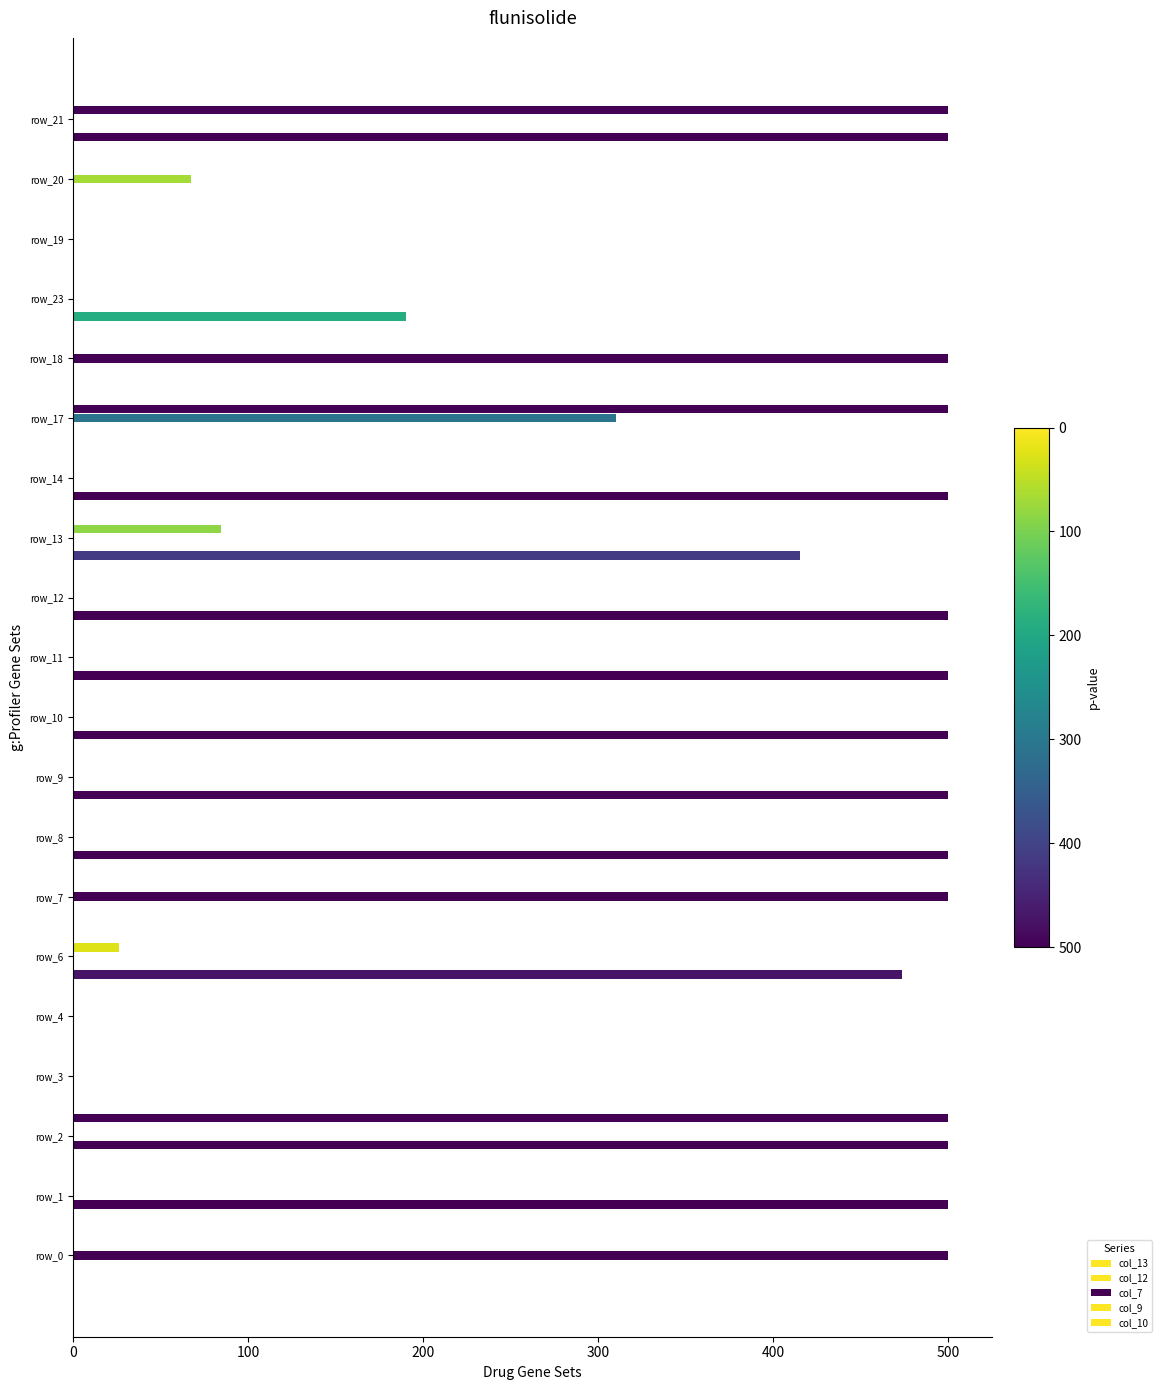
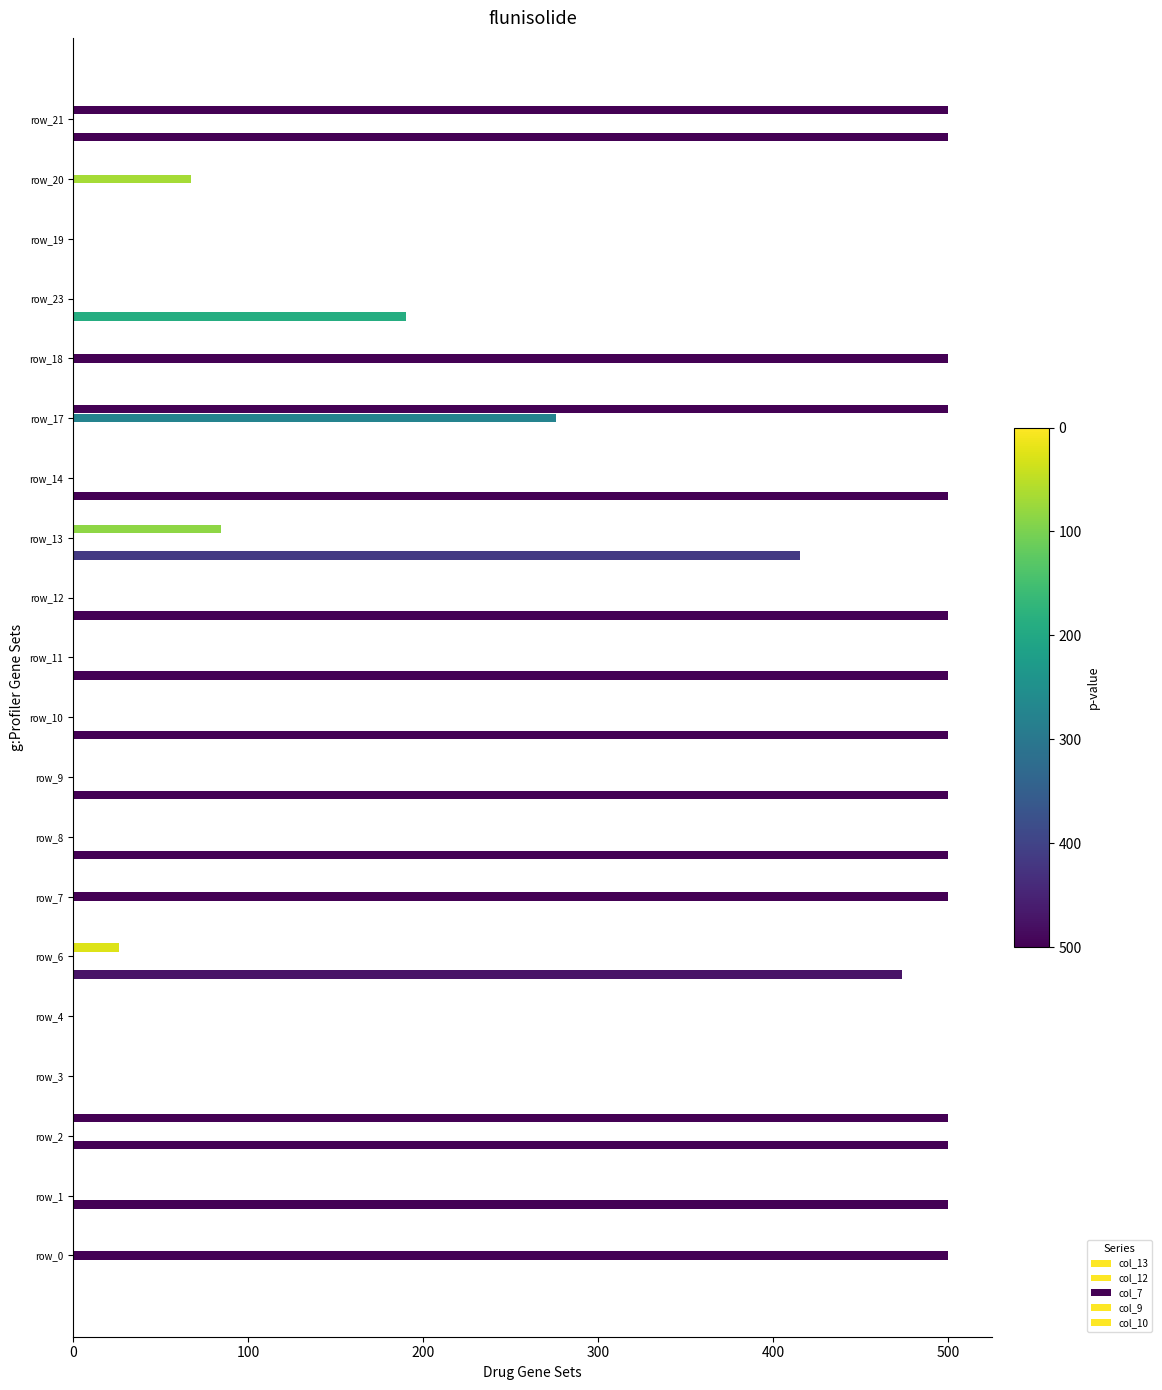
  {
    "col_7": {
      "row_21": 0,
      "row_20": 68,
      "row_19": 0,
      "row_23": 0,
      "row_18": 500,
-     "row_17": 310,
+     "row_17": 276,
      "row_14": 0,
      "row_13": 0,
      "row_12": 0,
      "row_11": 0,
      "row_10": 0,
      "row_9": 0,
      "row_8": 0,
      "row_7": 500,
      "row_6": 0,
      "row_4": 0,
      "row_3": 0,
      "row_2": 0,
      "row_1": 0,
      "row_0": 500
    }
  }
